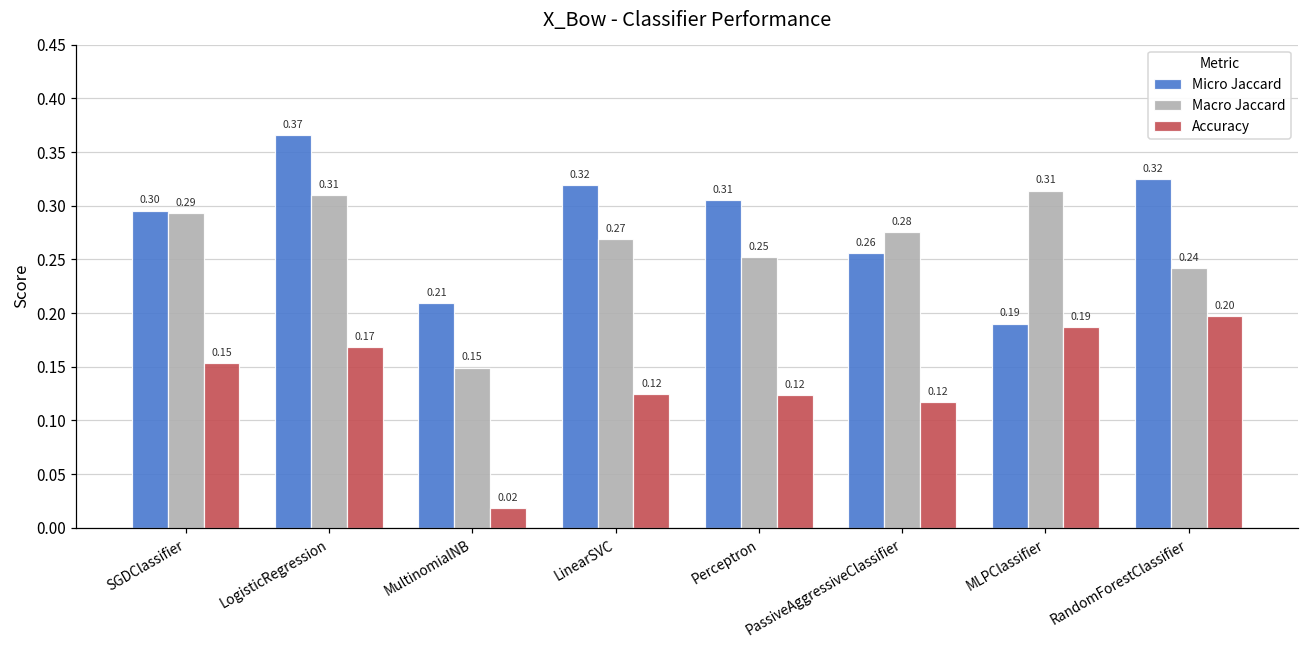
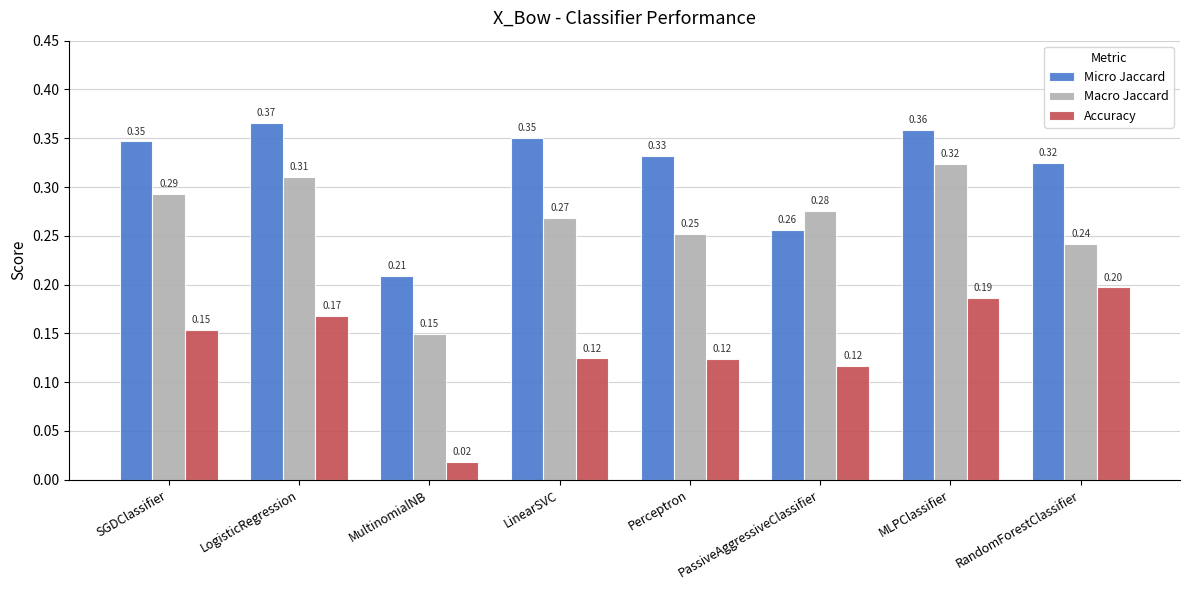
  {
    "Micro Jaccard": {
-     "SGDClassifier": 0.30,
+     "SGDClassifier": 0.35,
      "LogisticRegression": 0.37,
      "MultinomialNB": 0.21,
-     "LinearSVC": 0.32,
-     "Perceptron": 0.31,
+     "LinearSVC": 0.35,
+     "Perceptron": 0.33,
      "PassiveAggressiveClassifier": 0.26,
-     "MLPClassifier": 0.19,
+     "MLPClassifier": 0.36,
      "RandomForestClassifier": 0.32
    },
    "Macro Jaccard": {
      "SGDClassifier": 0.29,
      "LogisticRegression": 0.31,
      "MultinomialNB": 0.15,
      "LinearSVC": 0.27,
      "Perceptron": 0.25,
      "PassiveAggressiveClassifier": 0.28,
-     "MLPClassifier": 0.31,
+     "MLPClassifier": 0.32,
      "RandomForestClassifier": 0.24
    },
    "Accuracy": {
      "SGDClassifier": 0.15,
      "LogisticRegression": 0.17,
      "MultinomialNB": 0.02,
      "LinearSVC": 0.12,
      "Perceptron": 0.12,
      "PassiveAggressiveClassifier": 0.12,
      "MLPClassifier": 0.19,
      "RandomForestClassifier": 0.20
    }
  }
